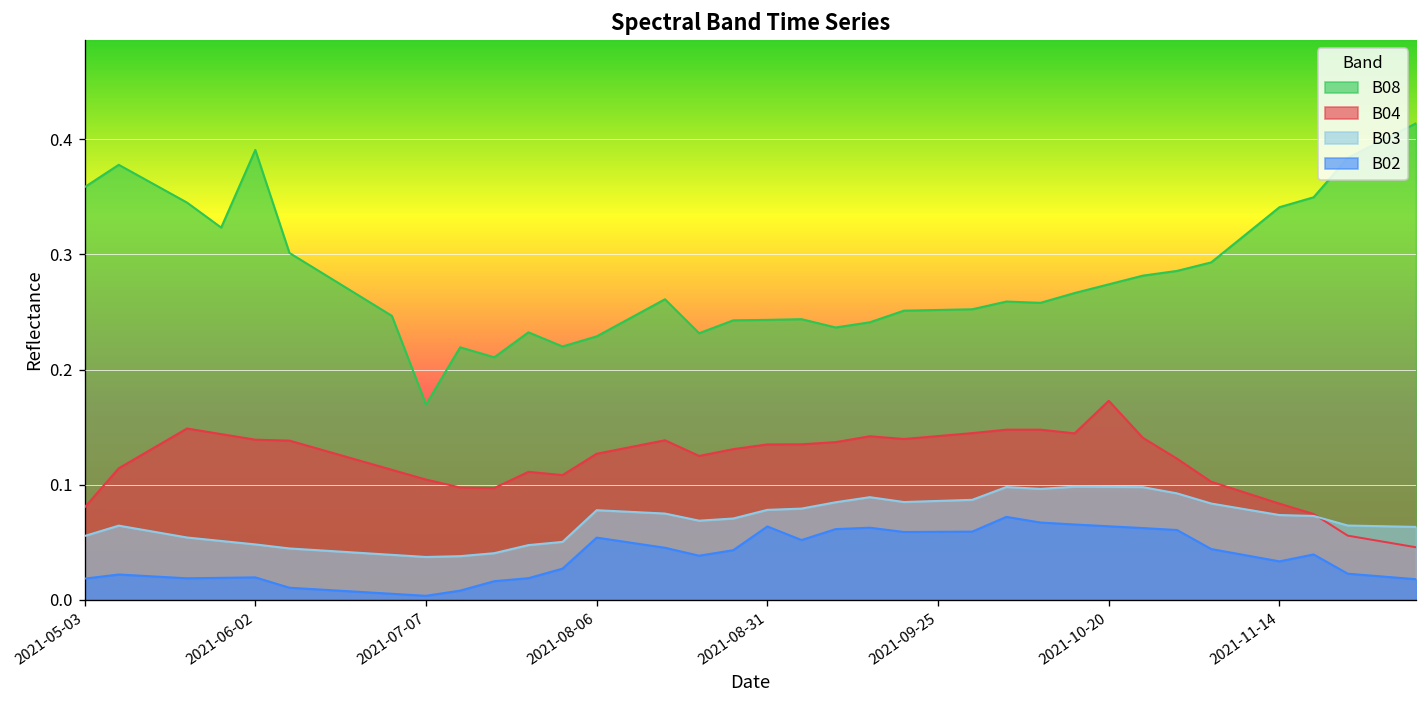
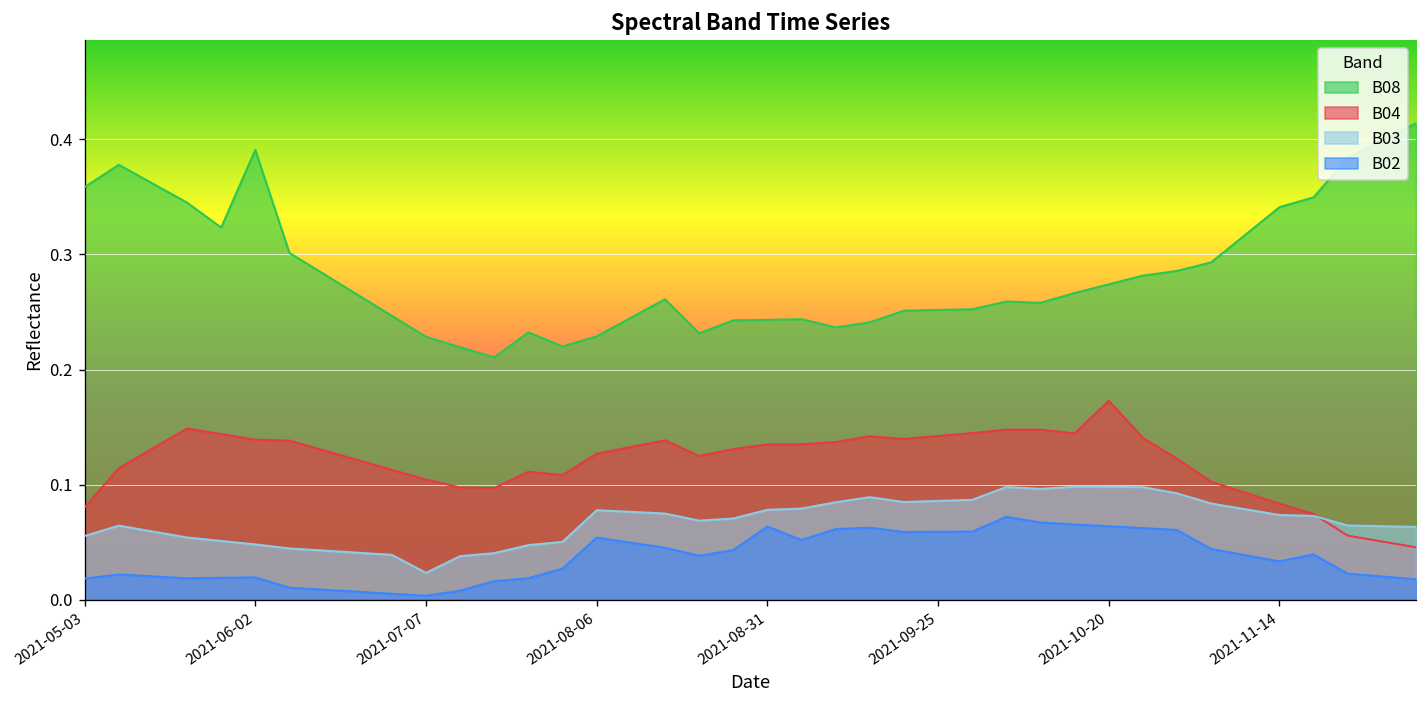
  {
    "B08": {
      "2021-05-03": 0.36,
      "2021-06-02": 0.39,
-     "2021-07-07": 0.17,
+     "2021-07-07": 0.23,
      "2021-08-06": 0.23,
      "2021-08-31": 0.24,
      "2021-09-25": 0.25,
      "2021-10-20": 0.27,
      "2021-11-14": 0.34
    },
    "B04": {
      "2021-05-03": 0.08,
      "2021-06-02": 0.14,
      "2021-07-07": 0.10,
      "2021-08-06": 0.13,
      "2021-08-31": 0.14,
      "2021-09-25": 0.14,
      "2021-10-20": 0.17,
      "2021-11-14": 0.08
    },
    "B03": {
      "2021-05-03": 0.06,
      "2021-06-02": 0.05,
-     "2021-07-07": 0.04,
+     "2021-07-07": 0.02,
      "2021-08-06": 0.08,
      "2021-08-31": 0.08,
      "2021-09-25": 0.09,
      "2021-10-20": 0.10,
      "2021-11-14": 0.07
    },
    "B02": {
      "2021-05-03": 0.02,
      "2021-06-02": 0.02,
      "2021-07-07": 0.00,
      "2021-08-06": 0.05,
      "2021-08-31": 0.06,
      "2021-09-25": 0.06,
      "2021-10-20": 0.06,
      "2021-11-14": 0.03
    }
  }
